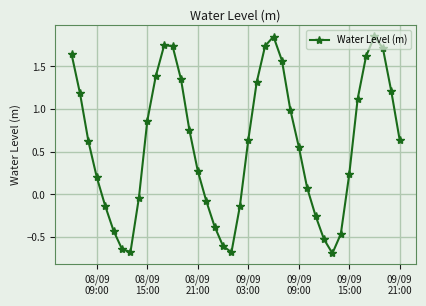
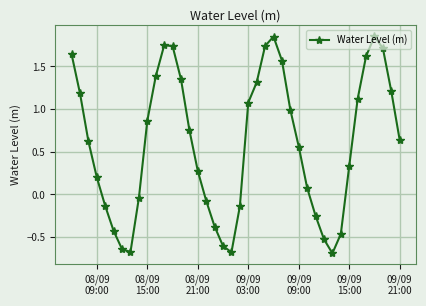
  {
    "08/09 09:00": 0.2,
    "08/09 15:00": 0.9,
    "08/09 21:00": 0.3,
-   "09/09 03:00": 0.6,
+   "09/09 03:00": 1.1,
    "09/09 09:00": 0.6,
-   "09/09 15:00": 0.2,
+   "09/09 15:00": 0.3,
    "09/09 21:00": 0.6
  }
